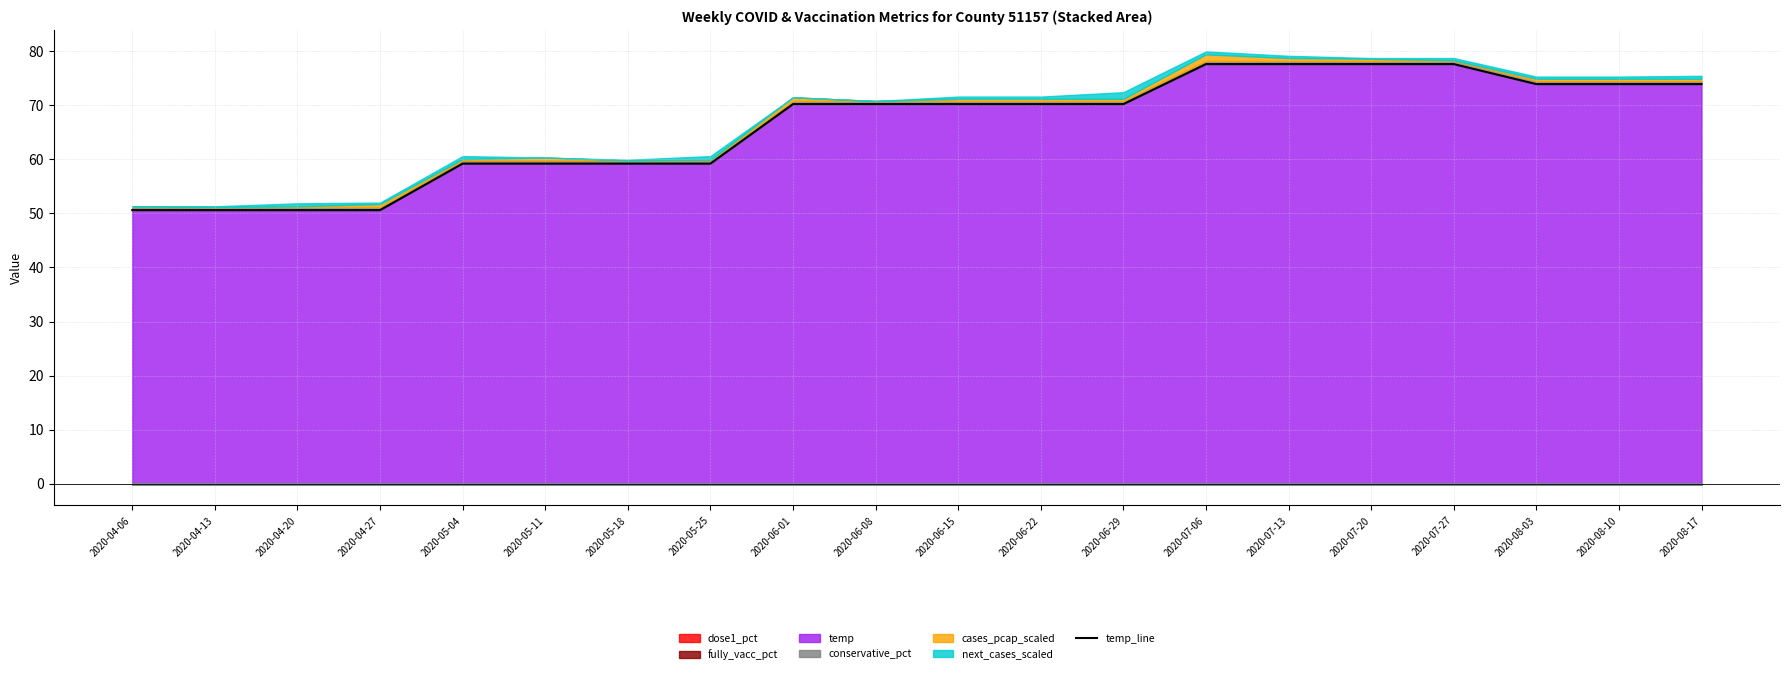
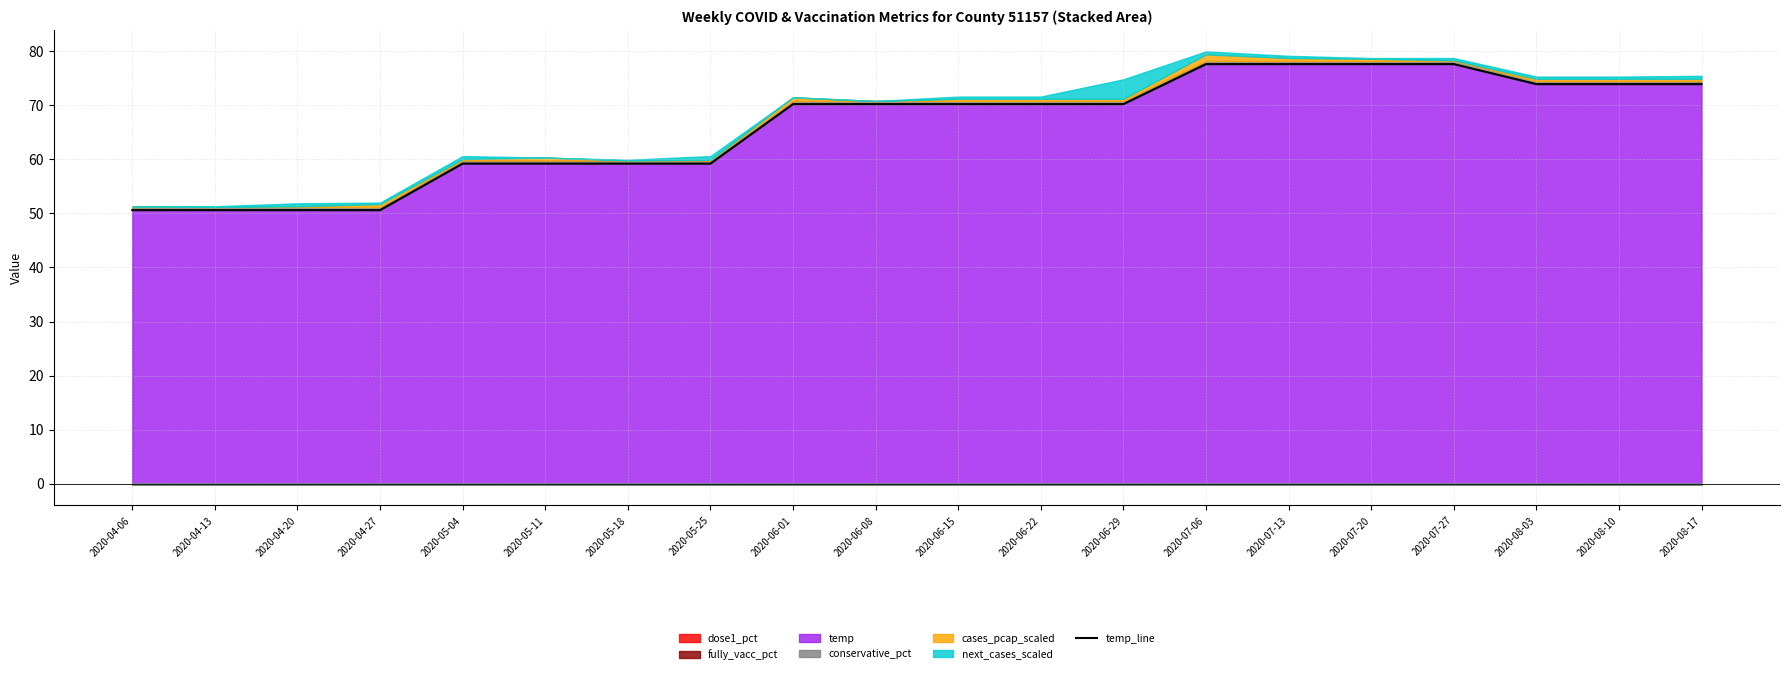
  {
    "fully_vacc_pct": {
      "2020-04-06": 0,
      "2020-04-13": 0,
      "2020-04-20": 0,
      "2020-04-27": 0,
      "2020-05-04": 0,
      "2020-05-11": 0,
      "2020-05-18": 0,
      "2020-05-25": 0,
      "2020-06-01": 0,
      "2020-06-08": 0,
      "2020-06-15": 0,
      "2020-06-22": 0,
      "2020-06-29": 0,
      "2020-07-06": 0,
      "2020-07-13": 0,
      "2020-07-20": 0,
      "2020-07-27": 0,
      "2020-08-03": 0,
      "2020-08-10": 0,
      "2020-08-17": 0
    },
    "temp": {
      "2020-04-06": 51,
      "2020-04-13": 51,
      "2020-04-20": 51,
      "2020-04-27": 51,
      "2020-05-04": 59,
      "2020-05-11": 59,
      "2020-05-18": 59,
      "2020-05-25": 59,
      "2020-06-01": 70,
      "2020-06-08": 70,
      "2020-06-15": 70,
      "2020-06-22": 70,
      "2020-06-29": 70,
      "2020-07-06": 78,
      "2020-07-13": 78,
      "2020-07-20": 78,
      "2020-07-27": 78,
      "2020-08-03": 74,
      "2020-08-10": 74,
      "2020-08-17": 74
    },
    "conservative_pct": {
      "2020-04-27": 1,
      "2020-05-11": 1,
      "2020-06-01": 1,
      "2020-07-06": 1,
      "2020-07-13": 1
    },
    "cases_pcap_scaled": {
      "2020-07-06": 1
    },
    "next_cases_scaled": {
      "2020-04-20": 1,
      "2020-05-04": 1,
      "2020-05-25": 1,
-     "2020-06-29": 1,
+     "2020-06-29": 4,
      "2020-07-06": 1,
      "2020-08-17": 1
    }
  }
